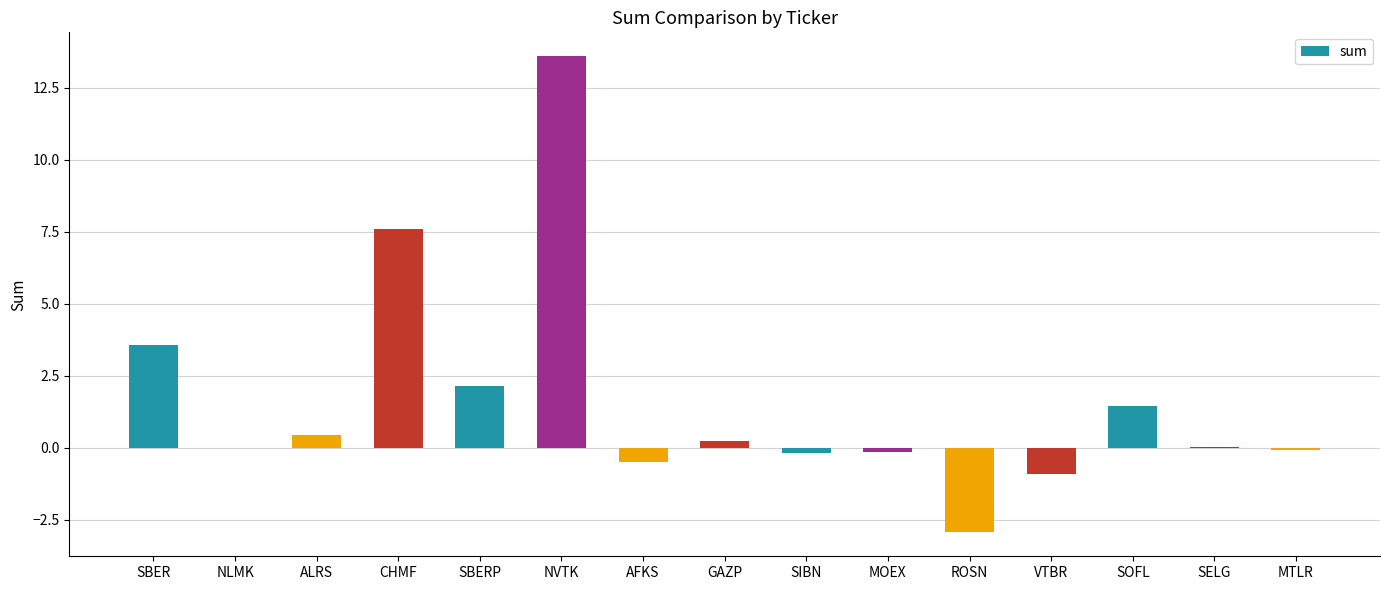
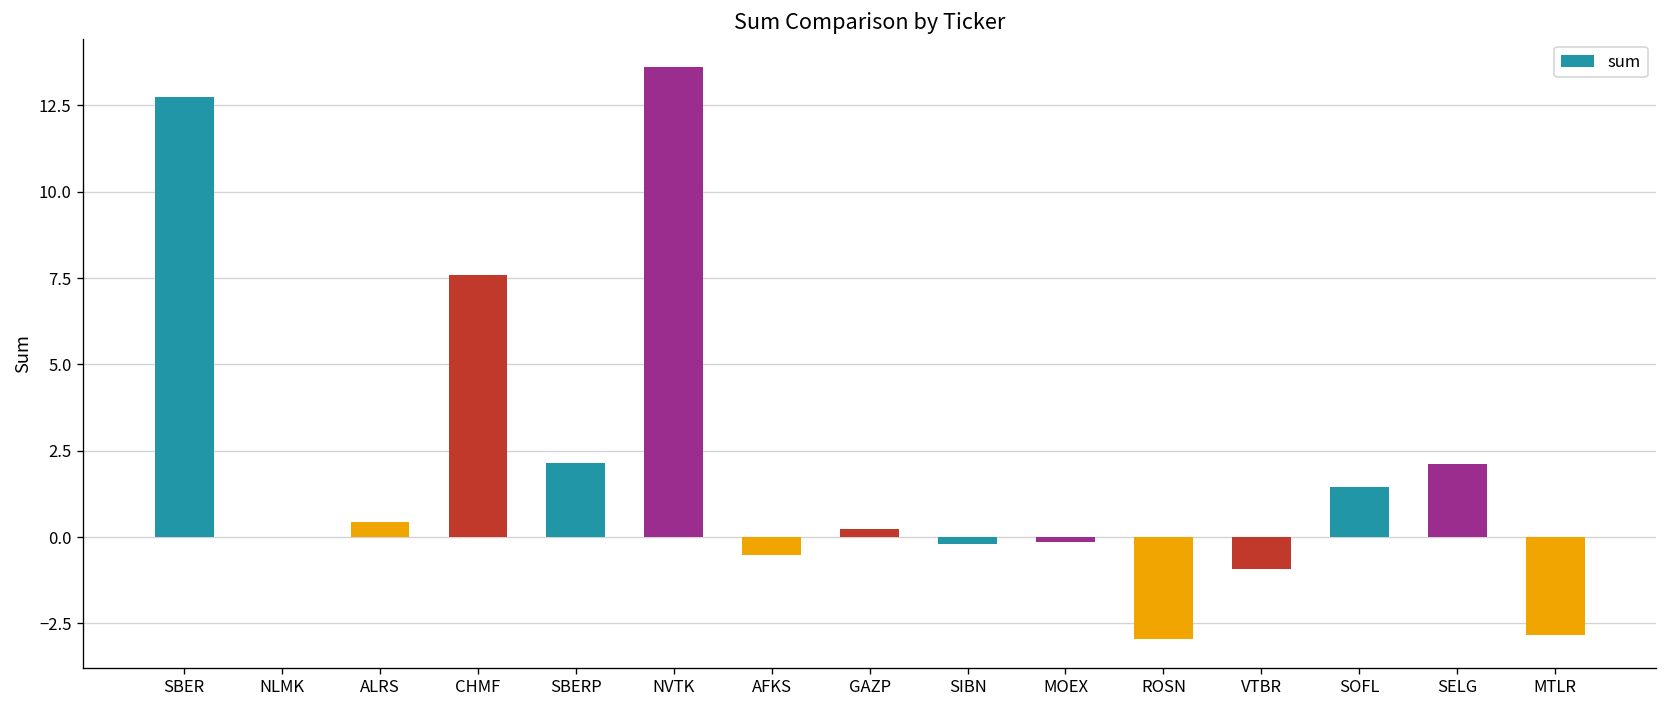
  {
-   "SBER": 3.6,
+   "SBER": 12.7,
    "NLMK": 0.0,
    "ALRS": 0.5,
    "CHMF": 7.6,
    "SBERP": 2.1,
    "NVTK": 13.6,
    "AFKS": -0.5,
    "GAZP": 0.2,
    "SIBN": -0.2,
    "MOEX": -0.1,
    "ROSN": -3.0,
    "VTBR": -0.9,
    "SOFL": 1.5,
-   "SELG": 0.0,
-   "MTLR": -0.1
+   "SELG": 2.1,
+   "MTLR": -2.8
  }
